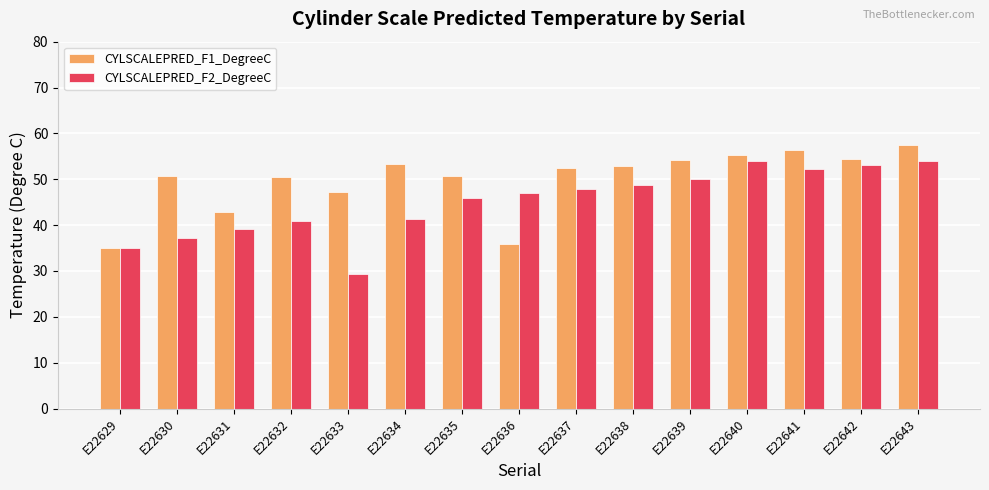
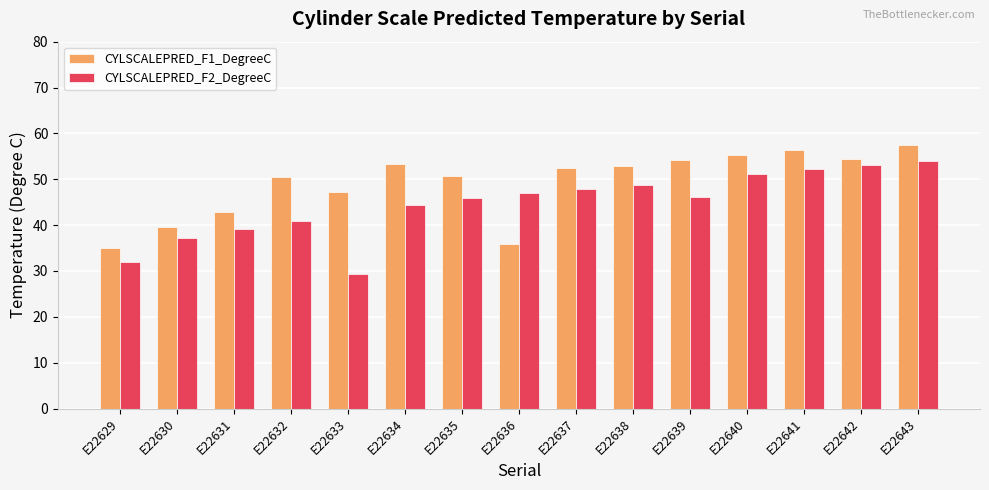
  {
    "CYLSCALEPRED_F1_DegreeC": {
      "E22629": 35,
-     "E22630": 51,
+     "E22630": 40,
      "E22631": 43,
      "E22632": 51,
      "E22633": 47,
      "E22634": 53,
      "E22635": 51,
      "E22636": 36,
      "E22637": 53,
      "E22638": 53,
      "E22639": 54,
      "E22640": 55,
      "E22641": 56,
      "E22642": 54,
      "E22643": 58
    },
    "CYLSCALEPRED_F2_DegreeC": {
-     "E22629": 35,
+     "E22629": 32,
      "E22630": 37,
      "E22631": 39,
      "E22632": 41,
      "E22633": 29,
-     "E22634": 41,
+     "E22634": 44,
      "E22635": 46,
      "E22636": 47,
      "E22637": 48,
      "E22638": 49,
-     "E22639": 50,
-     "E22640": 54,
+     "E22639": 46,
+     "E22640": 51,
      "E22641": 52,
      "E22642": 53,
      "E22643": 54
    }
  }
